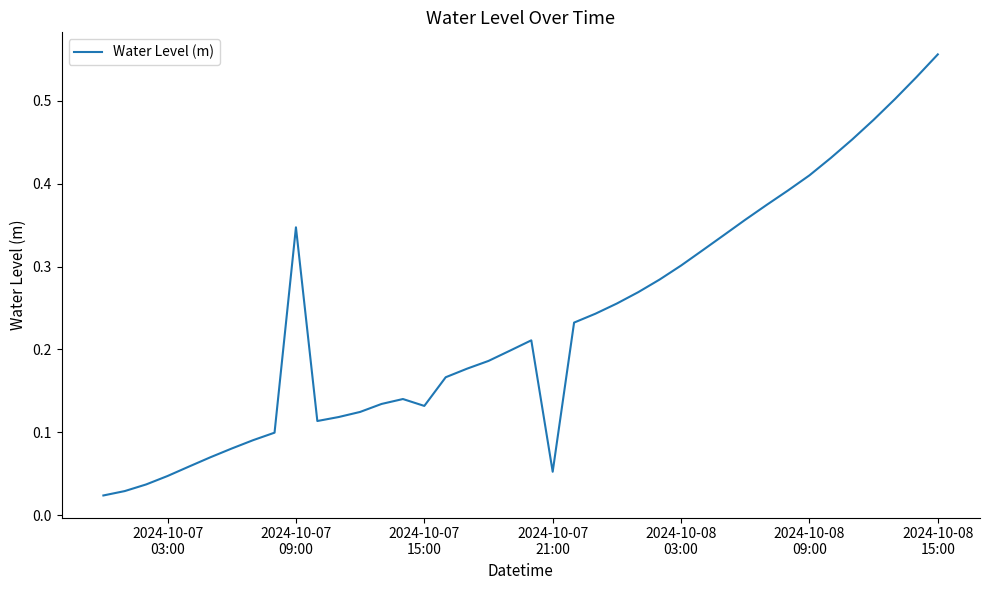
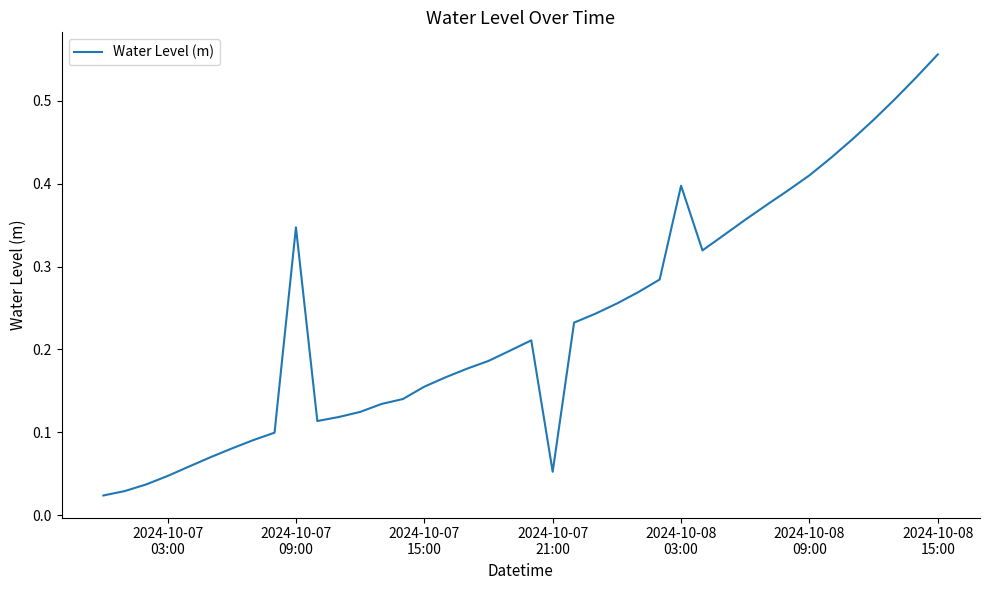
  {
    "2024-10-07 03:00": 0.05,
    "2024-10-07 09:00": 0.35,
-   "2024-10-07 15:00": 0.13,
+   "2024-10-07 15:00": 0.16,
    "2024-10-07 21:00": 0.05,
-   "2024-10-08 03:00": 0.30,
+   "2024-10-08 03:00": 0.40,
    "2024-10-08 09:00": 0.41,
    "2024-10-08 15:00": 0.56
  }
